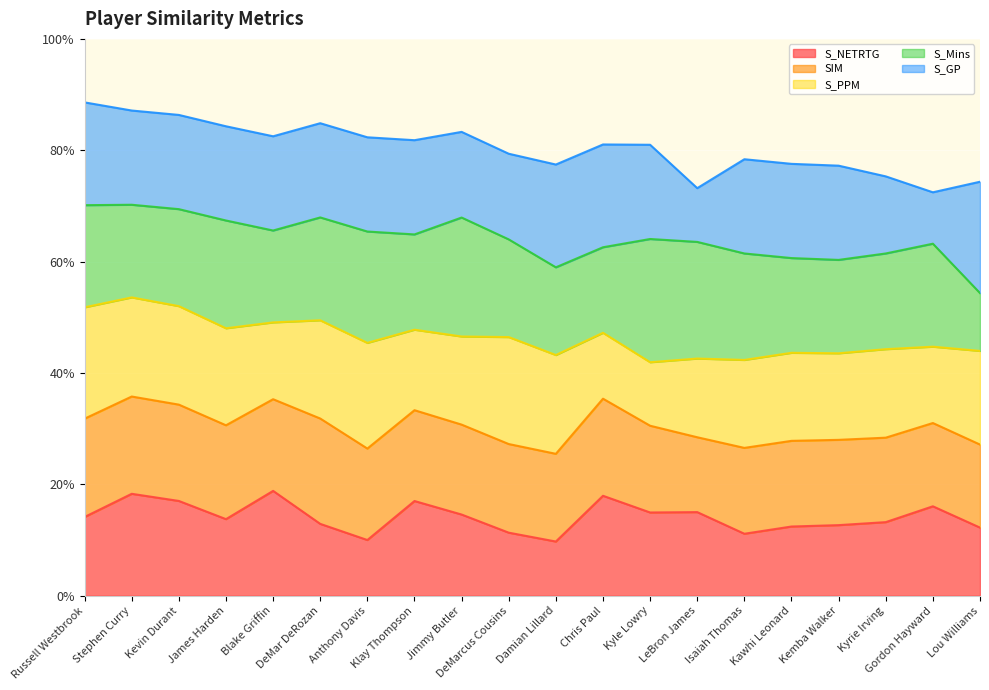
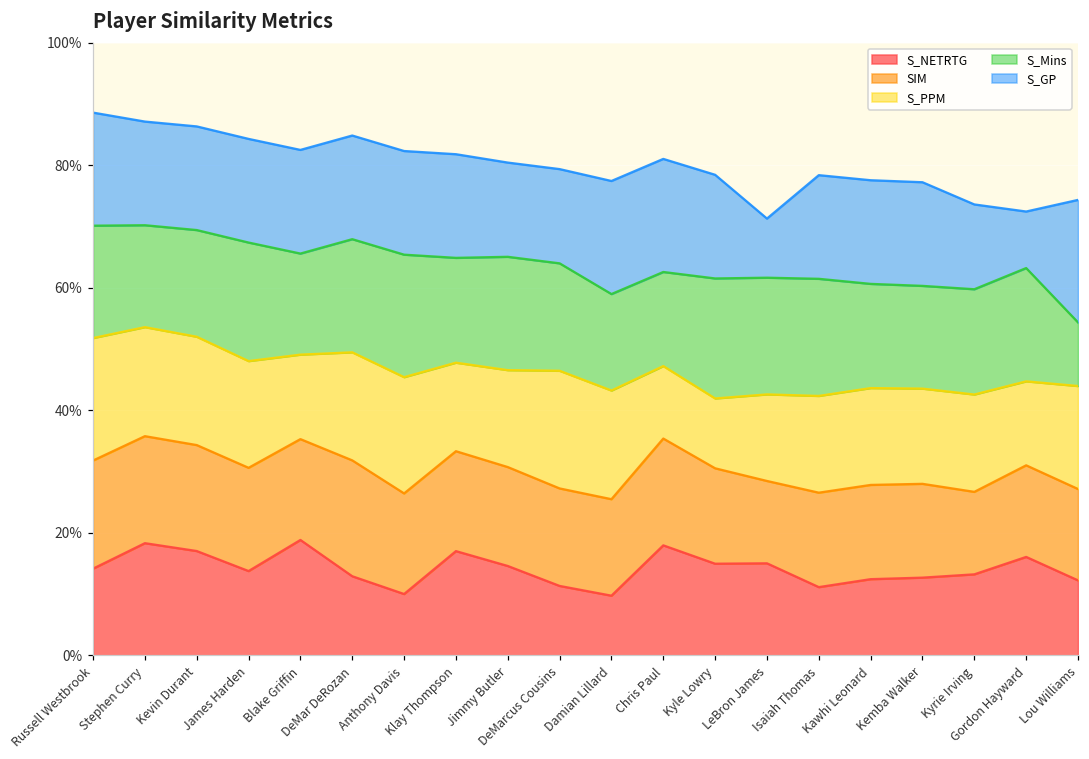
  {
    "S_NETRTG": {
      "Russell Westbrook": "14%",
      "Stephen Curry": "18%",
      "Kevin Durant": "17%",
      "James Harden": "14%",
      "Blake Griffin": "19%",
      "DeMar DeRozan": "13%",
      "Anthony Davis": "10%",
      "Klay Thompson": "17%",
      "Jimmy Butler": "15%",
      "DeMarcus Cousins": "11%",
      "Damian Lillard": "10%",
      "Chris Paul": "18%",
      "Kyle Lowry": "15%",
      "LeBron James": "15%",
      "Isaiah Thomas": "11%",
      "Kawhi Leonard": "12%",
      "Kemba Walker": "13%",
      "Kyrie Irving": "13%",
      "Gordon Hayward": "16%",
      "Lou Williams": "12%"
    },
    "SIM": {
      "Russell Westbrook": "18%",
      "Stephen Curry": "17%",
      "Kevin Durant": "17%",
      "James Harden": "17%",
      "Blake Griffin": "16%",
      "DeMar DeRozan": "19%",
      "Anthony Davis": "16%",
      "Klay Thompson": "16%",
      "Jimmy Butler": "16%",
      "DeMarcus Cousins": "16%",
      "Damian Lillard": "16%",
      "Chris Paul": "17%",
      "Kyle Lowry": "16%",
      "LeBron James": "13%",
      "Isaiah Thomas": "15%",
      "Kawhi Leonard": "15%",
      "Kemba Walker": "15%",
-     "Kyrie Irving": "15%",
+     "Kyrie Irving": "13%",
      "Gordon Hayward": "15%",
      "Lou Williams": "15%"
    },
    "S_PPM": {
      "Russell Westbrook": "20%",
      "Stephen Curry": "18%",
      "Kevin Durant": "18%",
      "James Harden": "17%",
      "Blake Griffin": "14%",
      "DeMar DeRozan": "18%",
      "Anthony Davis": "19%",
      "Klay Thompson": "14%",
      "Jimmy Butler": "16%",
      "DeMarcus Cousins": "19%",
      "Damian Lillard": "18%",
      "Chris Paul": "12%",
      "Kyle Lowry": "11%",
      "LeBron James": "14%",
      "Isaiah Thomas": "16%",
      "Kawhi Leonard": "16%",
      "Kemba Walker": "16%",
      "Kyrie Irving": "16%",
      "Gordon Hayward": "14%",
      "Lou Williams": "17%"
    },
    "S_Mins": {
      "Russell Westbrook": "18%",
      "Stephen Curry": "17%",
      "Kevin Durant": "17%",
      "James Harden": "19%",
      "Blake Griffin": "17%",
      "DeMar DeRozan": "18%",
      "Anthony Davis": "20%",
      "Klay Thompson": "17%",
-     "Jimmy Butler": "21%",
+     "Jimmy Butler": "19%",
      "DeMarcus Cousins": "18%",
      "Damian Lillard": "16%",
      "Chris Paul": "15%",
-     "Kyle Lowry": "22%",
-     "LeBron James": "21%",
+     "Kyle Lowry": "20%",
+     "LeBron James": "19%",
      "Isaiah Thomas": "19%",
      "Kawhi Leonard": "17%",
      "Kemba Walker": "17%",
      "Kyrie Irving": "17%",
      "Gordon Hayward": "18%",
      "Lou Williams": "10%"
    },
    "S_GP": {
      "Russell Westbrook": "18%",
      "Stephen Curry": "17%",
      "Kevin Durant": "17%",
      "James Harden": "17%",
      "Blake Griffin": "17%",
      "DeMar DeRozan": "17%",
      "Anthony Davis": "17%",
      "Klay Thompson": "17%",
      "Jimmy Butler": "15%",
      "DeMarcus Cousins": "15%",
      "Damian Lillard": "18%",
      "Chris Paul": "18%",
      "Kyle Lowry": "17%",
      "LeBron James": "10%",
      "Isaiah Thomas": "17%",
      "Kawhi Leonard": "17%",
      "Kemba Walker": "17%",
      "Kyrie Irving": "14%",
      "Gordon Hayward": "9%",
      "Lou Williams": "20%"
    }
  }
